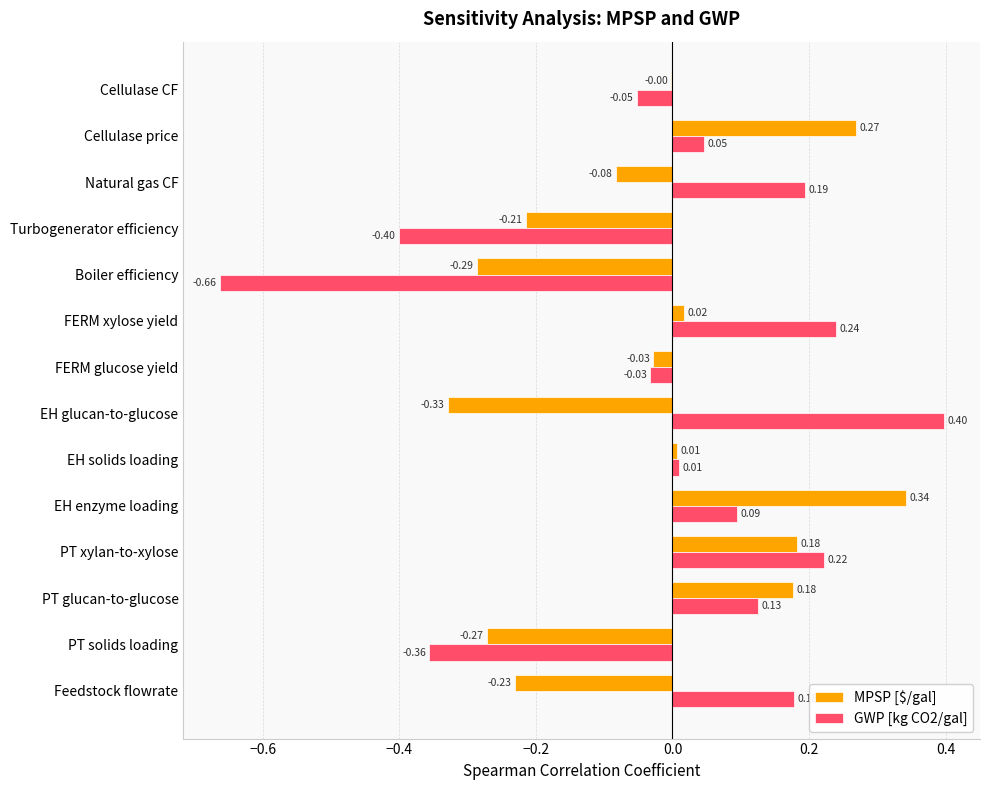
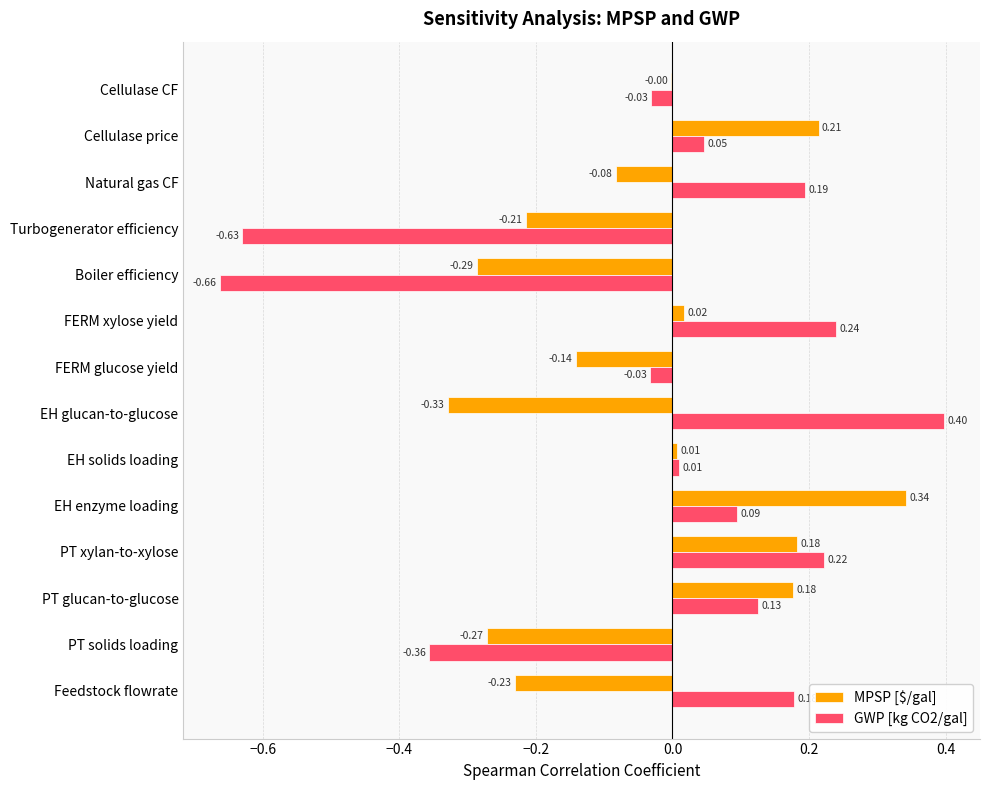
  {
    "MPSP [$/gal]": {
      "Cellulase CF": -0.00,
-     "Cellulase price": 0.27,
+     "Cellulase price": 0.21,
      "Natural gas CF": -0.08,
      "Turbogenerator efficiency": -0.21,
      "Boiler efficiency": -0.29,
      "FERM xylose yield": 0.02,
-     "FERM glucose yield": -0.03,
+     "FERM glucose yield": -0.14,
      "EH glucan-to-glucose": -0.33,
      "EH solids loading": 0.01,
      "EH enzyme loading": 0.34,
      "PT xylan-to-xylose": 0.18,
      "PT glucan-to-glucose": 0.18,
      "PT solids loading": -0.27,
      "Feedstock flowrate": -0.23
    },
    "GWP [kg CO2/gal]": {
-     "Cellulase CF": -0.05,
+     "Cellulase CF": -0.03,
      "Cellulase price": 0.05,
      "Natural gas CF": 0.19,
-     "Turbogenerator efficiency": -0.40,
+     "Turbogenerator efficiency": -0.63,
      "Boiler efficiency": -0.66,
      "FERM xylose yield": 0.24,
      "FERM glucose yield": -0.03,
      "EH glucan-to-glucose": 0.40,
      "EH solids loading": 0.01,
      "EH enzyme loading": 0.09,
      "PT xylan-to-xylose": 0.22,
      "PT glucan-to-glucose": 0.13,
      "PT solids loading": -0.36
    }
  }
